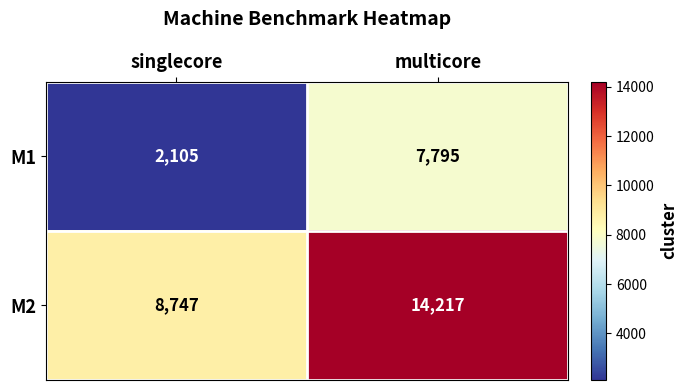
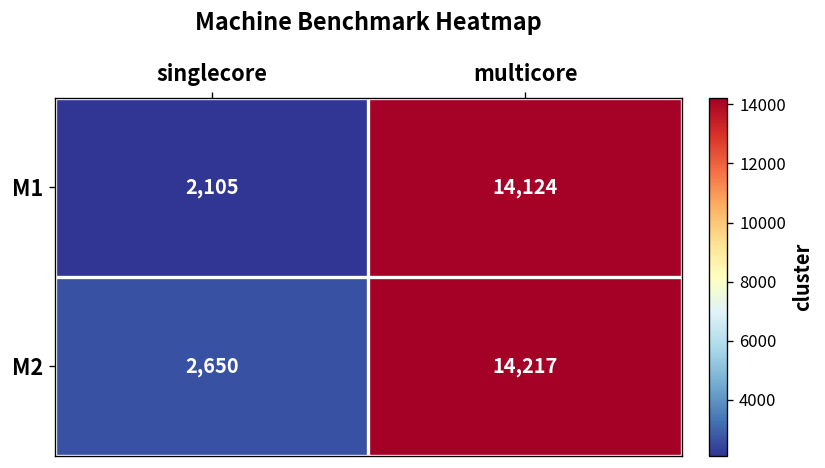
  {
    "M1": {
      "singlecore": "2,105",
-     "multicore": "7,795"
+     "multicore": "14,124"
    },
    "M2": {
-     "singlecore": "8,747",
+     "singlecore": "2,650",
      "multicore": "14,217"
    }
  }
